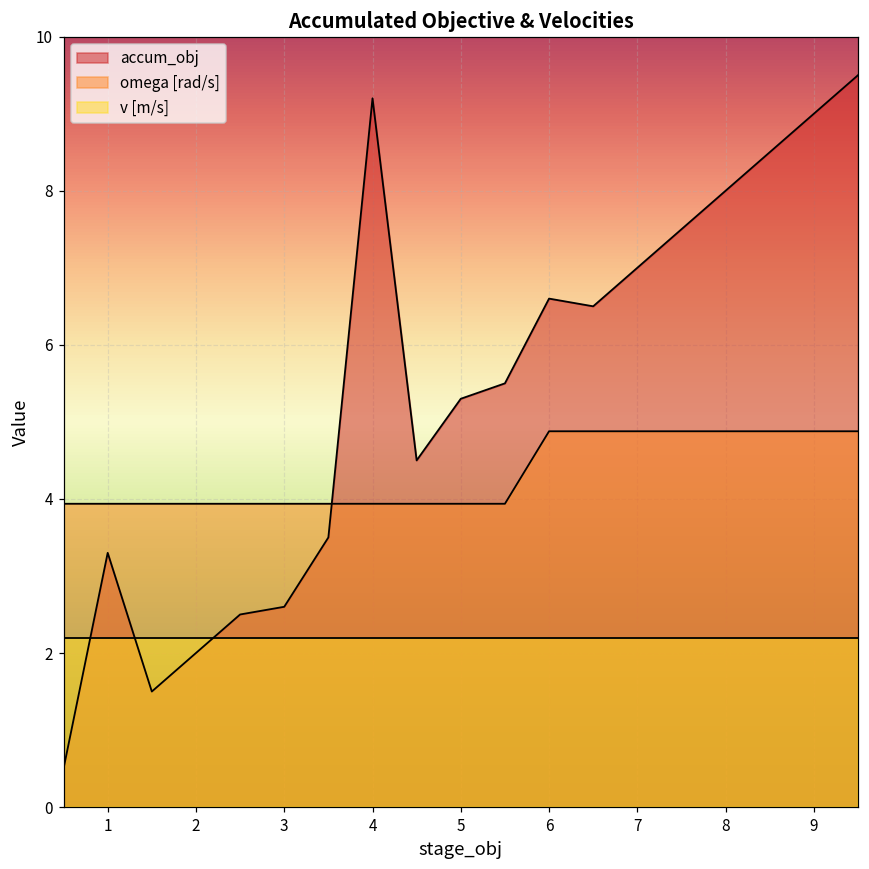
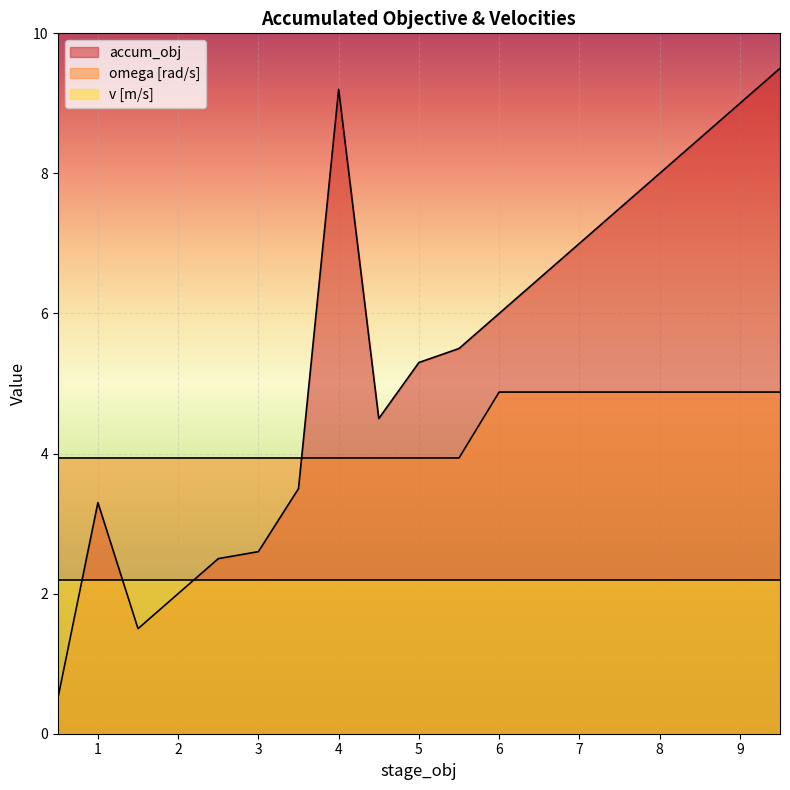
  {
    "accum_obj": {
      "1": 3.3,
      "2": 2.0,
      "3": 2.6,
      "4": 9.2,
      "5": 5.3,
-     "6": 6.6,
+     "6": 6.0,
      "7": 7.0,
      "8": 8.0,
      "9": 9.0
    },
    "omega [rad/s]": {
      "1": 3.9,
      "2": 3.9,
      "3": 3.9,
      "4": 3.9,
      "5": 3.9,
      "6": 4.9,
      "7": 4.9,
      "8": 4.9,
      "9": 4.9
    },
    "v [m/s]": {
      "1": 2.2,
      "2": 2.2,
      "3": 2.2,
      "4": 2.2,
      "5": 2.2,
      "6": 2.2,
      "7": 2.2,
      "8": 2.2,
      "9": 2.2
    }
  }
